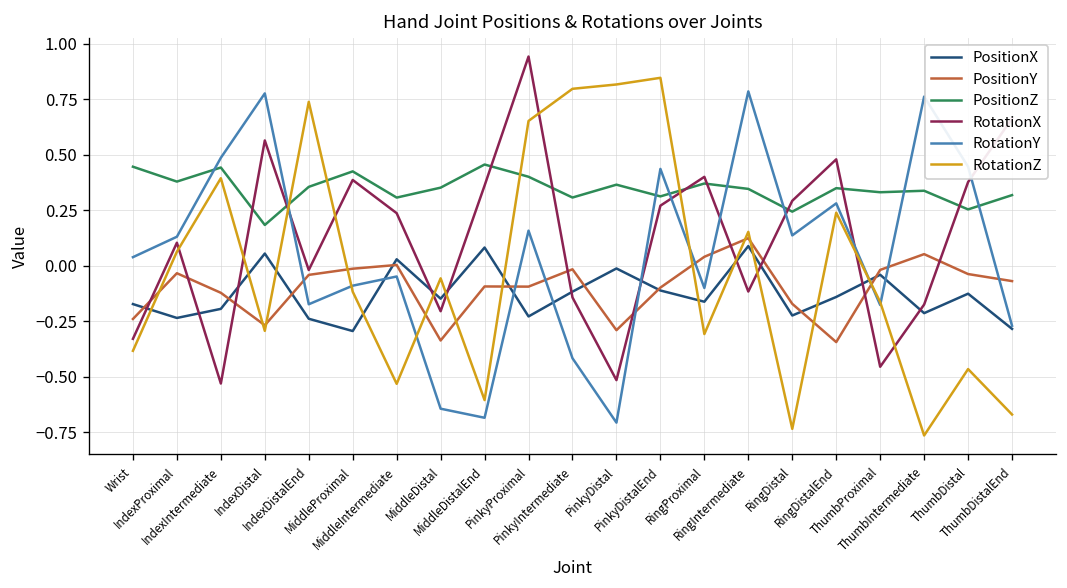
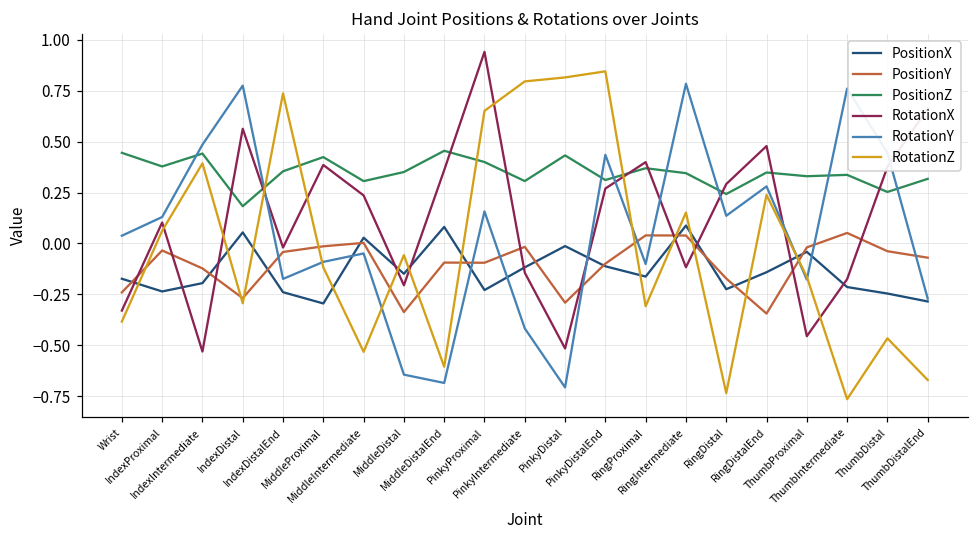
  {
    "PositionX": {
      "Wrist": -0.17,
      "IndexProximal": -0.24,
      "IndexIntermediate": -0.20,
      "IndexDistal": 0.05,
      "IndexDistalEnd": -0.24,
      "MiddleProximal": -0.29,
      "MiddleIntermediate": 0.03,
      "MiddleDistal": -0.15,
      "MiddleDistalEnd": 0.08,
      "PinkyProximal": -0.23,
      "PinkyIntermediate": -0.12,
      "PinkyDistal": -0.01,
      "RingProximal": -0.16,
      "RingIntermediate": 0.09,
      "RingDistal": -0.22,
      "RingDistalEnd": -0.14,
      "ThumbProximal": -0.04,
      "ThumbIntermediate": -0.21,
-     "ThumbDistal": -0.13,
+     "ThumbDistal": -0.25,
      "ThumbDistalEnd": -0.29
    },
    "PositionY": {
      "Wrist": -0.24,
      "IndexProximal": -0.03,
      "IndexIntermediate": -0.12,
      "IndexDistal": -0.27,
      "IndexDistalEnd": -0.04,
      "MiddleProximal": -0.01,
      "MiddleIntermediate": 0.00,
      "MiddleDistal": -0.34,
      "MiddleDistalEnd": -0.09,
      "PinkyProximal": -0.09,
      "PinkyIntermediate": -0.02,
      "PinkyDistal": -0.29,
      "RingProximal": 0.04,
-     "RingIntermediate": 0.12,
+     "RingIntermediate": 0.04,
      "RingDistal": -0.17,
      "RingDistalEnd": -0.34,
      "ThumbProximal": -0.02,
      "ThumbIntermediate": 0.05,
      "ThumbDistal": -0.04,
      "ThumbDistalEnd": -0.07
    },
    "PositionZ": {
      "Wrist": 0.45,
      "IndexProximal": 0.38,
      "IndexIntermediate": 0.44,
      "IndexDistal": 0.18,
      "IndexDistalEnd": 0.35,
      "MiddleProximal": 0.42,
      "MiddleIntermediate": 0.31,
      "MiddleDistal": 0.35,
      "MiddleDistalEnd": 0.46,
      "PinkyProximal": 0.40,
      "PinkyIntermediate": 0.31,
-     "PinkyDistal": 0.36,
+     "PinkyDistal": 0.43,
      "PinkyDistalEnd": 0.31,
      "RingProximal": 0.37,
      "RingIntermediate": 0.35,
      "RingDistal": 0.24,
      "RingDistalEnd": 0.35,
      "ThumbProximal": 0.33,
      "ThumbIntermediate": 0.34,
      "ThumbDistal": 0.25,
      "ThumbDistalEnd": 0.32
    },
    "RotationX": {
      "Wrist": -0.33,
      "IndexProximal": 0.10,
      "IndexIntermediate": -0.53,
      "IndexDistal": 0.56,
      "IndexDistalEnd": -0.02,
      "MiddleProximal": 0.39,
      "MiddleIntermediate": 0.24,
      "MiddleDistal": -0.21,
      "MiddleDistalEnd": 0.36,
      "PinkyProximal": 0.94,
      "PinkyIntermediate": -0.14,
      "PinkyDistal": -0.52,
      "PinkyDistalEnd": 0.27,
      "RingProximal": 0.40,
      "RingIntermediate": -0.12,
      "RingDistal": 0.29,
      "RingDistalEnd": 0.48,
      "ThumbProximal": -0.46,
      "ThumbIntermediate": -0.18
    },
    "RotationY": {
      "Wrist": 0.04,
      "IndexProximal": 0.13,
      "IndexIntermediate": 0.49,
      "IndexDistal": 0.78,
      "IndexDistalEnd": -0.17,
      "MiddleProximal": -0.09,
      "MiddleIntermediate": -0.05,
      "MiddleDistal": -0.64,
      "MiddleDistalEnd": -0.69,
      "PinkyProximal": 0.16,
      "PinkyIntermediate": -0.42,
      "PinkyDistal": -0.71,
      "PinkyDistalEnd": 0.44,
      "RingProximal": -0.10,
      "RingIntermediate": 0.78,
      "RingDistal": 0.14,
      "RingDistalEnd": 0.28,
      "ThumbIntermediate": 0.76,
      "ThumbDistalEnd": -0.27
    },
    "RotationZ": {
      "Wrist": -0.38,
      "IndexProximal": 0.06,
      "IndexIntermediate": 0.39,
      "IndexDistal": -0.29,
      "IndexDistalEnd": 0.74,
      "MiddleProximal": -0.12,
      "MiddleIntermediate": -0.53,
      "MiddleDistal": -0.06,
      "MiddleDistalEnd": -0.61,
      "PinkyProximal": 0.65,
      "PinkyIntermediate": 0.80,
      "PinkyDistal": 0.82,
      "PinkyDistalEnd": 0.85,
      "RingProximal": -0.31,
      "RingIntermediate": 0.15,
      "RingDistal": -0.74,
      "RingDistalEnd": 0.24,
      "ThumbIntermediate": -0.77,
      "ThumbDistal": -0.47,
      "ThumbDistalEnd": -0.67
    }
  }
